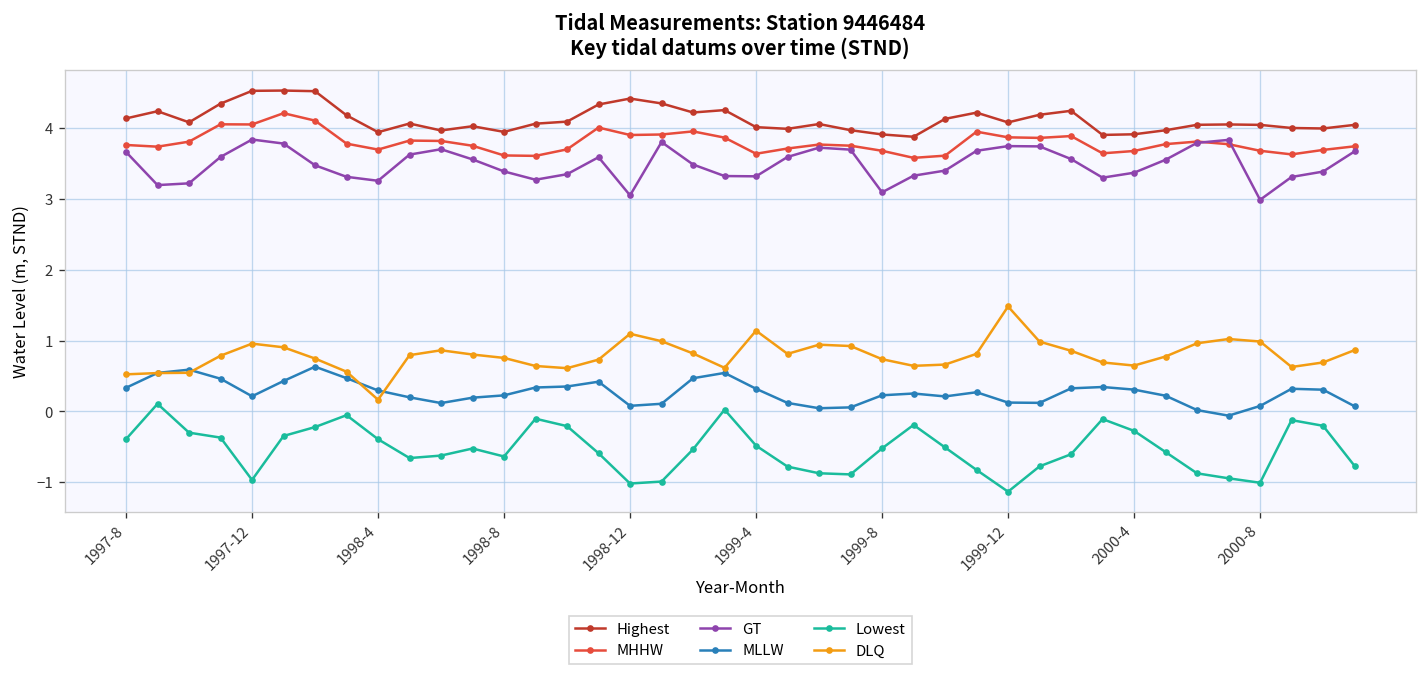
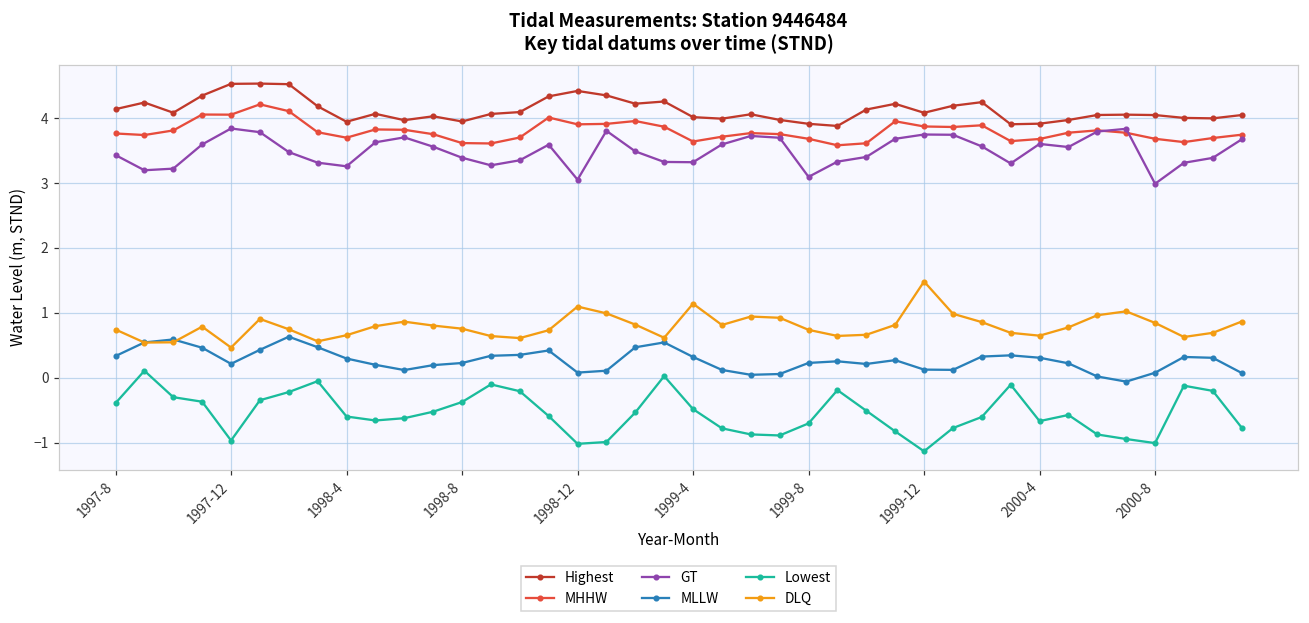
  {
    "GT": {
-     "1997-8": 3.7,
+     "1997-8": 3.4,
      "1997-12": 3.8,
      "1998-4": 3.3,
      "1998-8": 3.4,
      "1998-12": 3.1,
      "1999-4": 3.3,
      "1999-8": 3.1,
      "1999-12": 3.7,
-     "2000-4": 3.4,
+     "2000-4": 3.6,
      "2000-8": 3.0
    },
    "MLLW": {
      "1997-8": 0.3,
      "1997-12": 0.2,
      "1998-4": 0.3,
      "1998-8": 0.2,
      "1998-12": 0.1,
      "1999-4": 0.3,
      "1999-8": 0.2,
      "1999-12": 0.1,
      "2000-4": 0.3,
      "2000-8": 0.1
    },
    "Lowest": {
      "1997-8": -0.4,
      "1997-12": -1.0,
-     "1998-4": -0.4,
-     "1998-8": -0.6,
+     "1998-4": -0.6,
+     "1998-8": -0.4,
      "1998-12": -1.0,
      "1999-4": -0.5,
-     "1999-8": -0.5,
+     "1999-8": -0.7,
      "1999-12": -1.1,
-     "2000-4": -0.3,
+     "2000-4": -0.7,
      "2000-8": -1.0
    },
    "DLQ": {
-     "1997-8": 0.5,
-     "1997-12": 1.0,
-     "1998-4": 0.2,
+     "1997-8": 0.7,
+     "1997-12": 0.5,
+     "1998-4": 0.7,
      "1998-8": 0.8,
      "1998-12": 1.1,
      "1999-4": 1.1,
      "1999-8": 0.7,
      "1999-12": 1.5,
      "2000-4": 0.6,
-     "2000-8": 1.0
+     "2000-8": 0.8
    }
  }
